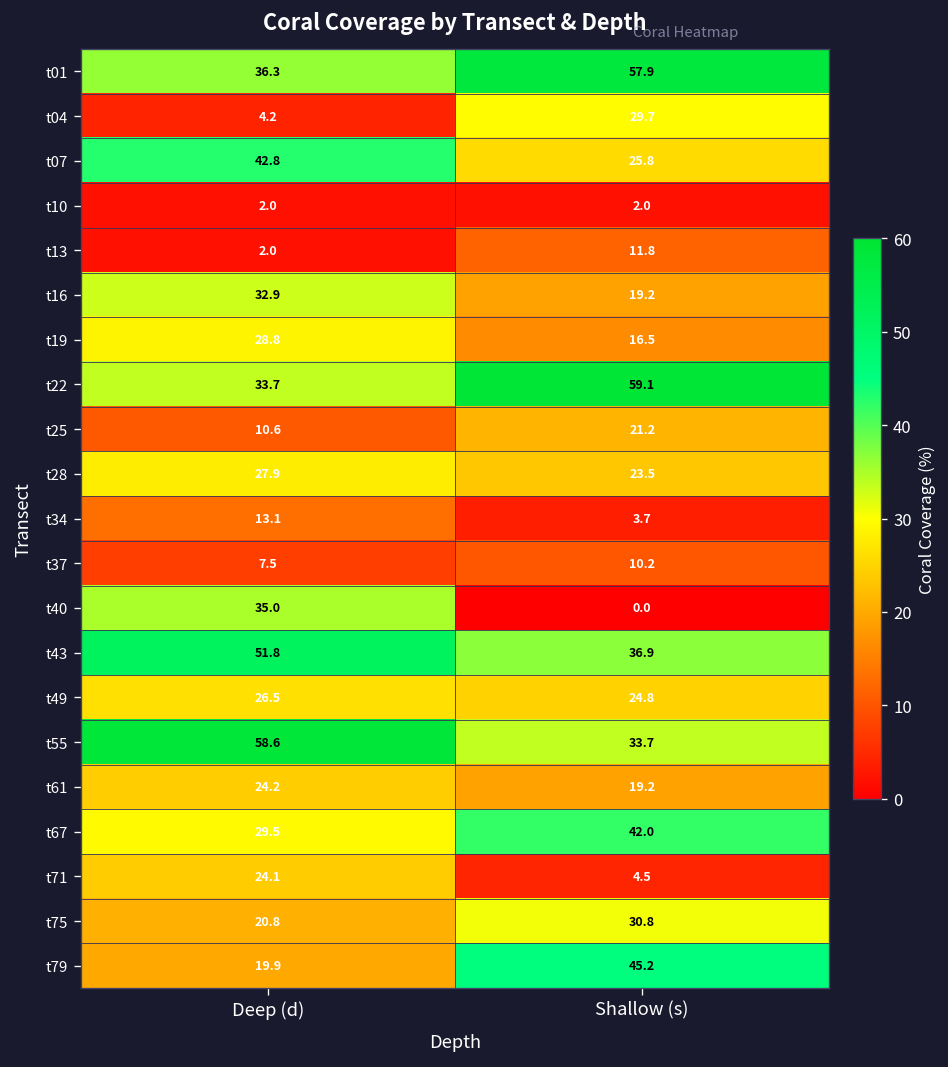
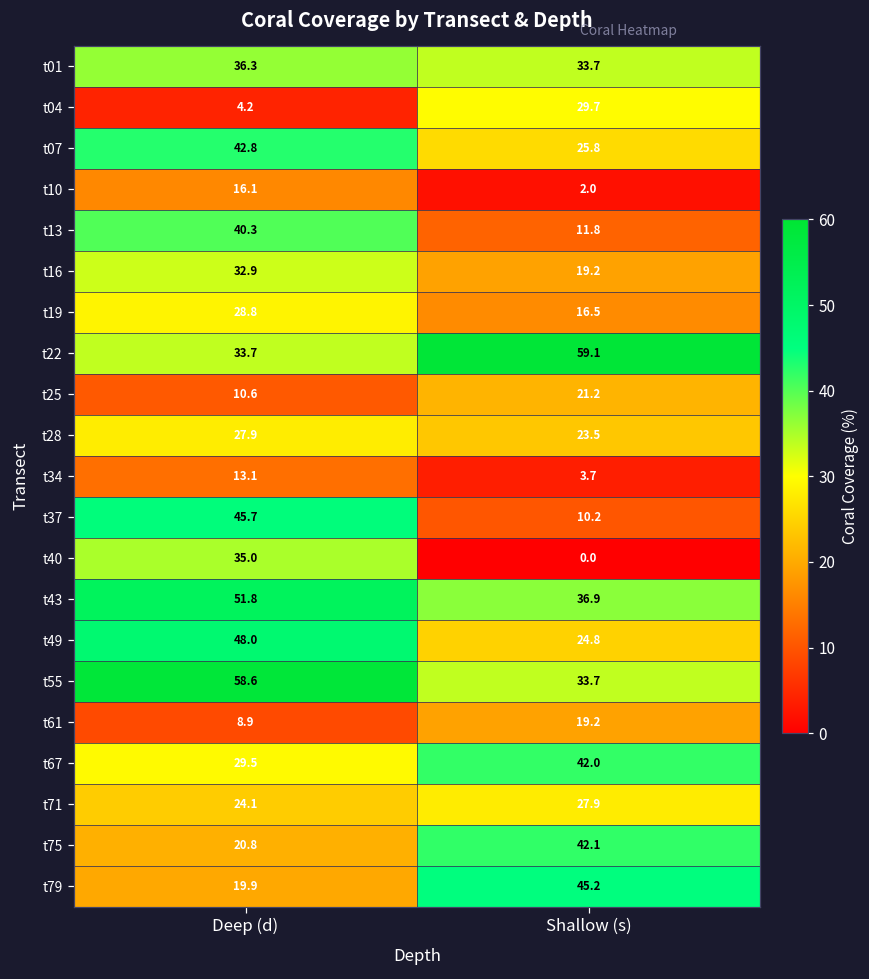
  {
    "t01": {
      "Deep (d)": 36.3,
-     "Shallow (s)": 57.9
+     "Shallow (s)": 33.7
    },
    "t04": {
      "Deep (d)": 4.2,
      "Shallow (s)": 29.7
    },
    "t07": {
      "Deep (d)": 42.8,
      "Shallow (s)": 25.8
    },
    "t10": {
-     "Deep (d)": 2.0,
+     "Deep (d)": 16.1,
      "Shallow (s)": 2.0
    },
    "t13": {
-     "Deep (d)": 2.0,
+     "Deep (d)": 40.3,
      "Shallow (s)": 11.8
    },
    "t16": {
      "Deep (d)": 32.9,
      "Shallow (s)": 19.2
    },
    "t19": {
      "Deep (d)": 28.8,
      "Shallow (s)": 16.5
    },
    "t22": {
      "Deep (d)": 33.7,
      "Shallow (s)": 59.1
    },
    "t25": {
      "Deep (d)": 10.6,
      "Shallow (s)": 21.2
    },
    "t28": {
      "Deep (d)": 27.9,
      "Shallow (s)": 23.5
    },
    "t34": {
      "Deep (d)": 13.1,
      "Shallow (s)": 3.7
    },
    "t37": {
-     "Deep (d)": 7.5,
+     "Deep (d)": 45.7,
      "Shallow (s)": 10.2
    },
    "t40": {
      "Deep (d)": 35.0,
      "Shallow (s)": 0.0
    },
    "t43": {
      "Deep (d)": 51.8,
      "Shallow (s)": 36.9
    },
    "t49": {
-     "Deep (d)": 26.5,
+     "Deep (d)": 48.0,
      "Shallow (s)": 24.8
    },
    "t55": {
      "Deep (d)": 58.6,
      "Shallow (s)": 33.7
    },
    "t61": {
-     "Deep (d)": 24.2,
+     "Deep (d)": 8.9,
      "Shallow (s)": 19.2
    },
    "t67": {
      "Deep (d)": 29.5,
      "Shallow (s)": 42.0
    },
    "t71": {
      "Deep (d)": 24.1,
-     "Shallow (s)": 4.5
+     "Shallow (s)": 27.9
    },
    "t75": {
      "Deep (d)": 20.8,
-     "Shallow (s)": 30.8
+     "Shallow (s)": 42.1
    },
    "t79": {
      "Deep (d)": 19.9,
      "Shallow (s)": 45.2
    }
  }
